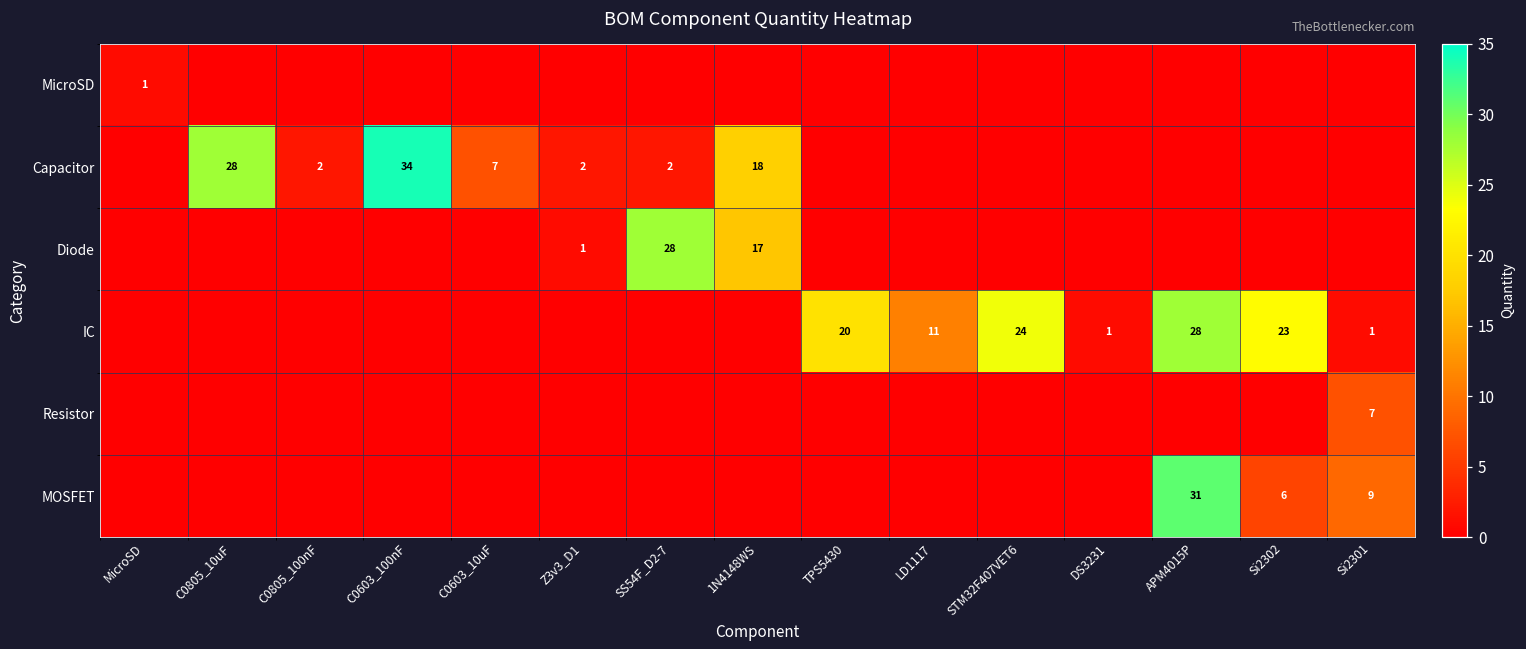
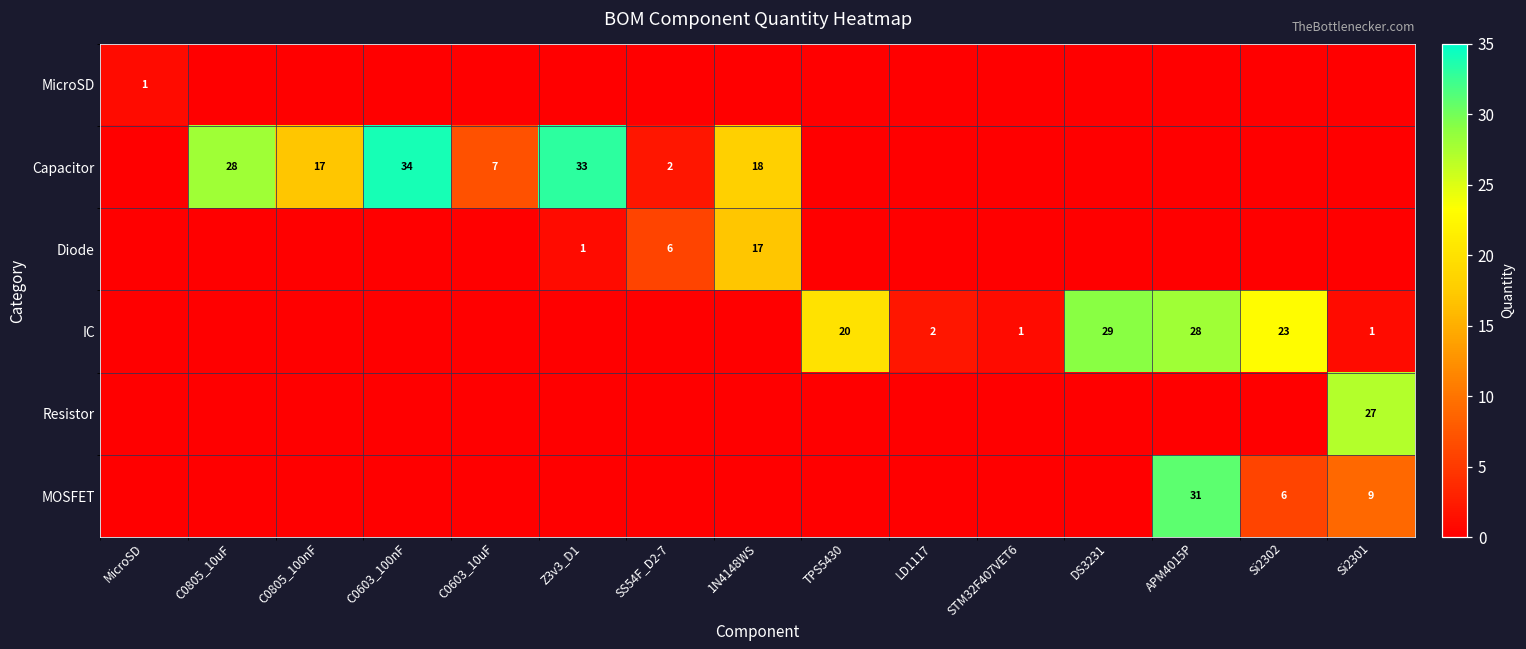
  {
    "MicroSD": {
      "MicroSD": 1
    },
    "Capacitor": {
      "C0805_10uF": 28,
-     "C0805_100nF": 2,
+     "C0805_100nF": 17,
      "C0603_100nF": 34,
      "C0603_10uF": 7,
-     "Z3v3_D1": 2,
+     "Z3v3_D1": 33,
      "SS54F_D2-7": 2,
      "1N4148WS": 18
    },
    "Diode": {
      "Z3v3_D1": 1,
-     "SS54F_D2-7": 28,
+     "SS54F_D2-7": 6,
      "1N4148WS": 17
    },
    "IC": {
      "TPS5430": 20,
-     "LD1117": 11,
-     "STM32F407VET6": 24,
-     "DS3231": 1,
+     "LD1117": 2,
+     "STM32F407VET6": 1,
+     "DS3231": 29,
      "APM4015P": 28,
      "Si2302": 23,
      "Si2301": 1
    },
    "Resistor": {
-     "Si2301": 7
+     "Si2301": 27
    },
    "MOSFET": {
      "APM4015P": 31,
      "Si2302": 6,
      "Si2301": 9
    }
  }
